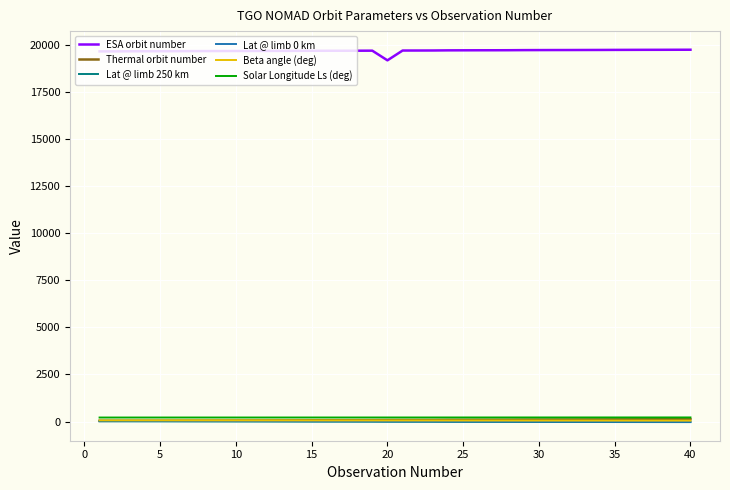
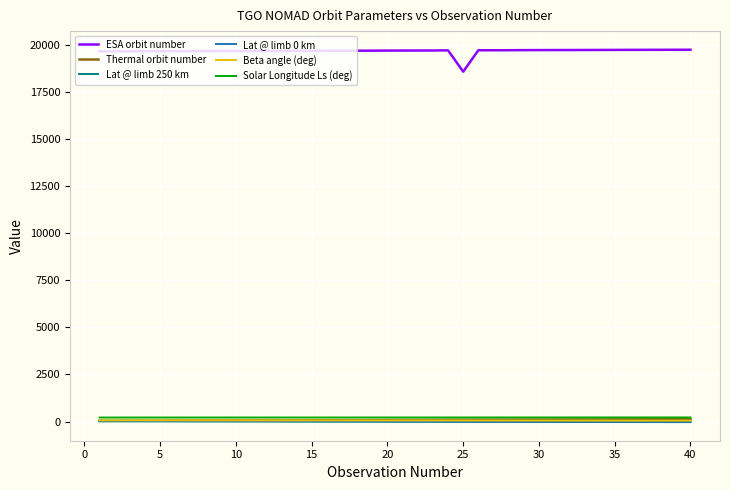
  {
    "ESA orbit number": {
-     "20": 19200,
-     "25": 19700,
+     "20": 19700,
+     "25": 18600,
      "30": 19700,
      "35": 19700,
      "40": 19700
    },
    "Solar Longitude Ls (deg)": {
      "5": 200,
      "10": 200,
      "15": 200
    }
  }
